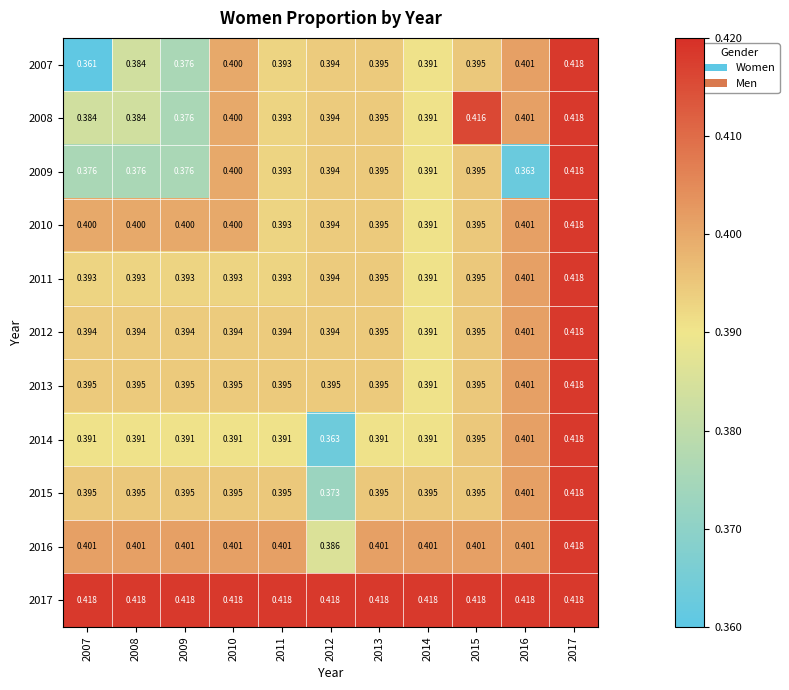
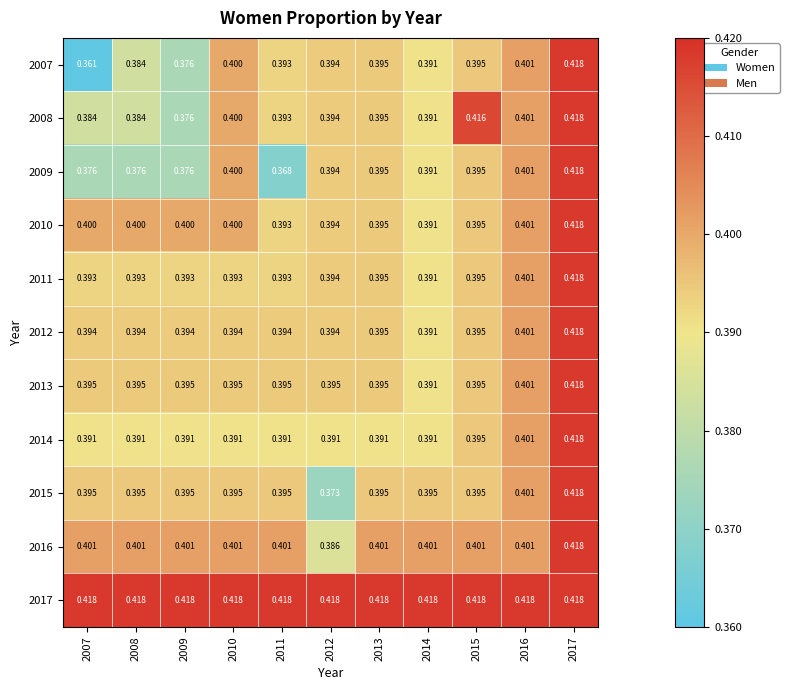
  {
    "2007": {
      "2007": 0.361,
      "2008": 0.384,
      "2009": 0.376,
      "2010": 0.400,
      "2011": 0.393,
      "2012": 0.394,
      "2013": 0.395,
      "2014": 0.391,
      "2015": 0.395,
      "2016": 0.401,
      "2017": 0.418
    },
    "2008": {
      "2007": 0.384,
      "2008": 0.384,
      "2009": 0.376,
      "2010": 0.400,
      "2011": 0.393,
      "2012": 0.394,
      "2013": 0.395,
      "2014": 0.391,
      "2015": 0.416,
      "2016": 0.401,
      "2017": 0.418
    },
    "2009": {
      "2007": 0.376,
      "2008": 0.376,
      "2009": 0.376,
      "2010": 0.400,
-     "2011": 0.393,
+     "2011": 0.368,
      "2012": 0.394,
      "2013": 0.395,
      "2014": 0.391,
      "2015": 0.395,
-     "2016": 0.363,
+     "2016": 0.401,
      "2017": 0.418
    },
    "2010": {
      "2007": 0.400,
      "2008": 0.400,
      "2009": 0.400,
      "2010": 0.400,
      "2011": 0.393,
      "2012": 0.394,
      "2013": 0.395,
      "2014": 0.391,
      "2015": 0.395,
      "2016": 0.401,
      "2017": 0.418
    },
    "2011": {
      "2007": 0.393,
      "2008": 0.393,
      "2009": 0.393,
      "2010": 0.393,
      "2011": 0.393,
      "2012": 0.394,
      "2013": 0.395,
      "2014": 0.391,
      "2015": 0.395,
      "2016": 0.401,
      "2017": 0.418
    },
    "2012": {
      "2007": 0.394,
      "2008": 0.394,
      "2009": 0.394,
      "2010": 0.394,
      "2011": 0.394,
      "2012": 0.394,
      "2013": 0.395,
      "2014": 0.391,
      "2015": 0.395,
      "2016": 0.401,
      "2017": 0.418
    },
    "2013": {
      "2007": 0.395,
      "2008": 0.395,
      "2009": 0.395,
      "2010": 0.395,
      "2011": 0.395,
      "2012": 0.395,
      "2013": 0.395,
      "2014": 0.391,
      "2015": 0.395,
      "2016": 0.401,
      "2017": 0.418
    },
    "2014": {
      "2007": 0.391,
      "2008": 0.391,
      "2009": 0.391,
      "2010": 0.391,
      "2011": 0.391,
-     "2012": 0.363,
+     "2012": 0.391,
      "2013": 0.391,
      "2014": 0.391,
      "2015": 0.395,
      "2016": 0.401,
      "2017": 0.418
    },
    "2015": {
      "2007": 0.395,
      "2008": 0.395,
      "2009": 0.395,
      "2010": 0.395,
      "2011": 0.395,
      "2012": 0.373,
      "2013": 0.395,
      "2014": 0.395,
      "2015": 0.395,
      "2016": 0.401,
      "2017": 0.418
    },
    "2016": {
      "2007": 0.401,
      "2008": 0.401,
      "2009": 0.401,
      "2010": 0.401,
      "2011": 0.401,
      "2012": 0.386,
      "2013": 0.401,
      "2014": 0.401,
      "2015": 0.401,
      "2016": 0.401,
      "2017": 0.418
    },
    "2017": {
      "2007": 0.418,
      "2008": 0.418,
      "2009": 0.418,
      "2010": 0.418,
      "2011": 0.418,
      "2012": 0.418,
      "2013": 0.418,
      "2014": 0.418,
      "2015": 0.418,
      "2016": 0.418,
      "2017": 0.418
    }
  }
